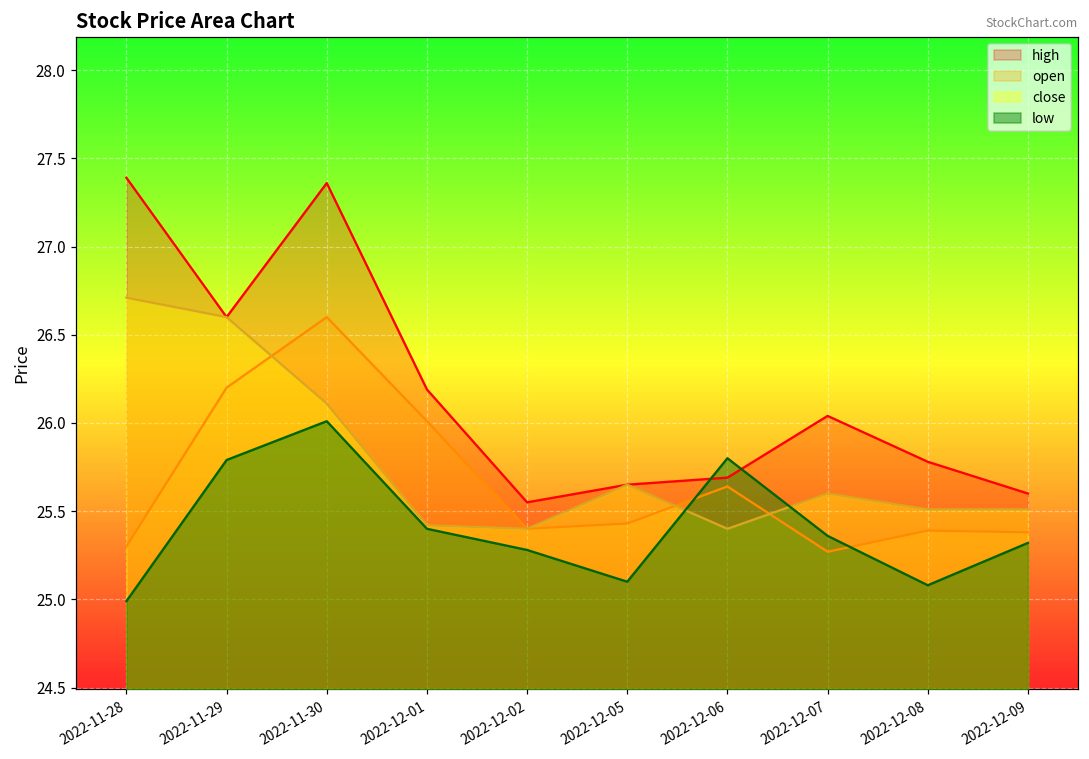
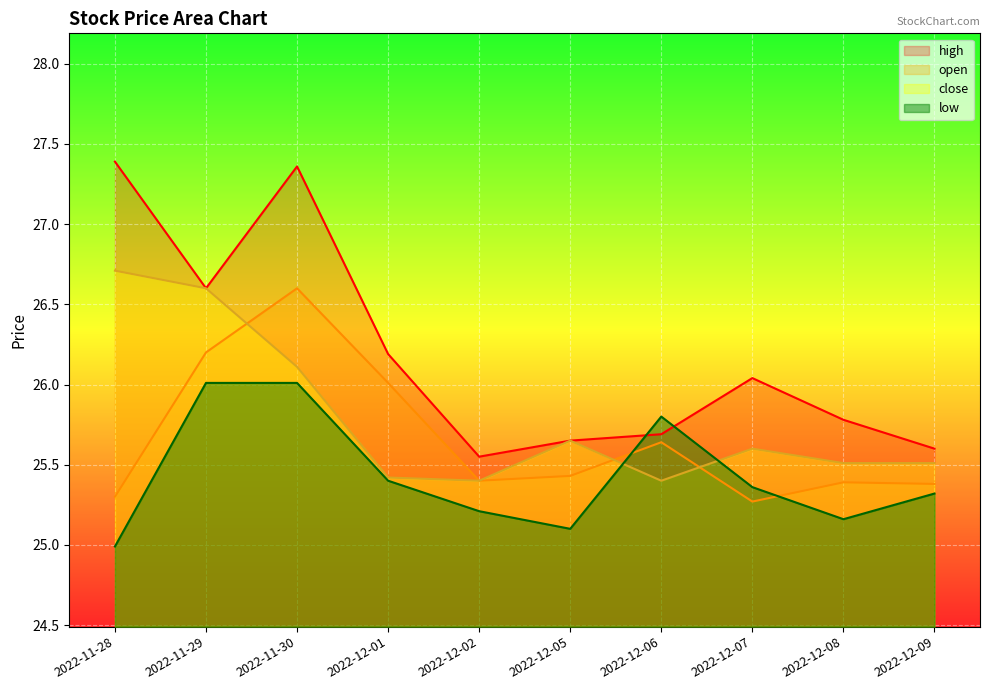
  {
    "low": {
      "2022-11-28": 24.99,
-     "2022-11-29": 25.79,
+     "2022-11-29": 26.01,
      "2022-11-30": 26.01,
      "2022-12-01": 25.40,
-     "2022-12-02": 25.28,
+     "2022-12-02": 25.21,
      "2022-12-05": 25.10,
      "2022-12-06": 25.80,
      "2022-12-07": 25.36,
-     "2022-12-08": 25.08,
+     "2022-12-08": 25.16,
      "2022-12-09": 25.32
    }
  }
